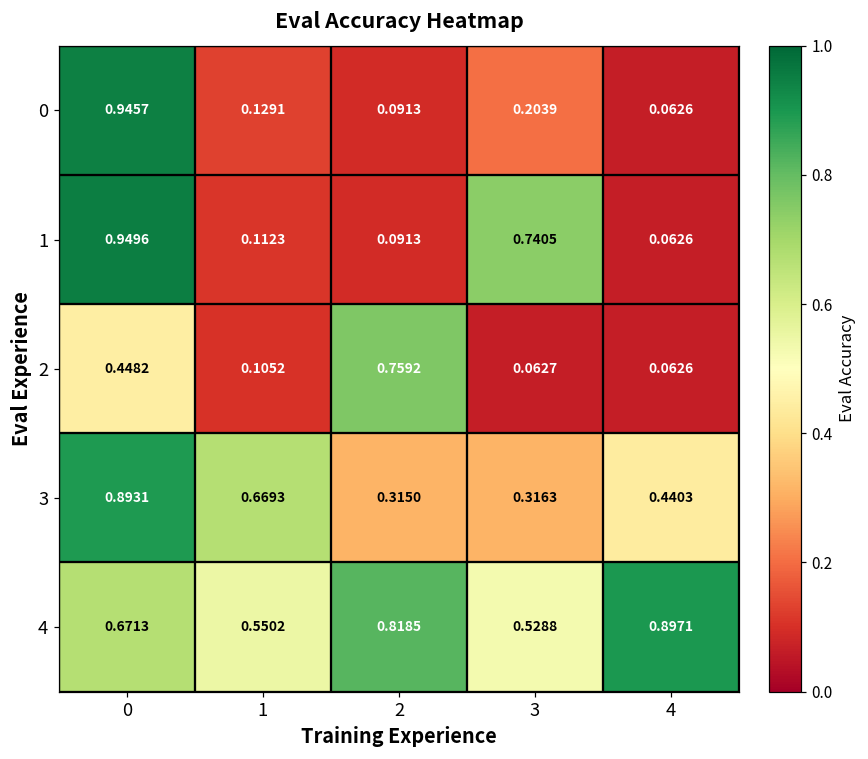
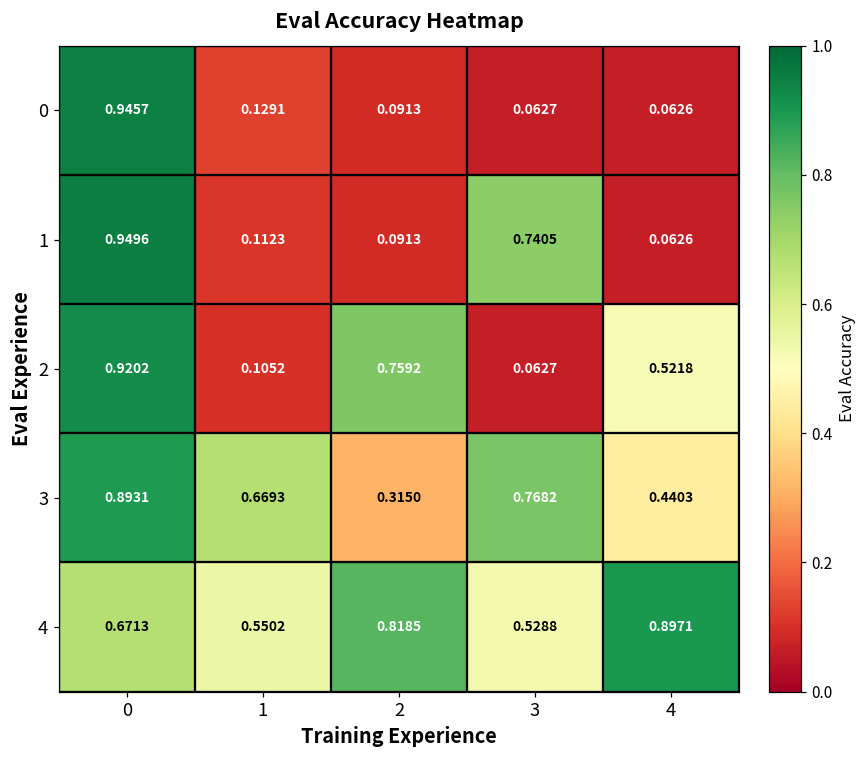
  {
    "0": {
      "0": 0.9457,
      "1": 0.1291,
      "2": 0.0913,
-     "3": 0.2039,
+     "3": 0.0627,
      "4": 0.0626
    },
    "1": {
      "0": 0.9496,
      "1": 0.1123,
      "2": 0.0913,
      "3": 0.7405,
      "4": 0.0626
    },
    "2": {
-     "0": 0.4482,
+     "0": 0.9202,
      "1": 0.1052,
      "2": 0.7592,
      "3": 0.0627,
-     "4": 0.0626
+     "4": 0.5218
    },
    "3": {
      "0": 0.8931,
      "1": 0.6693,
      "2": 0.3150,
-     "3": 0.3163,
+     "3": 0.7682,
      "4": 0.4403
    },
    "4": {
      "0": 0.6713,
      "1": 0.5502,
      "2": 0.8185,
      "3": 0.5288,
      "4": 0.8971
    }
  }
